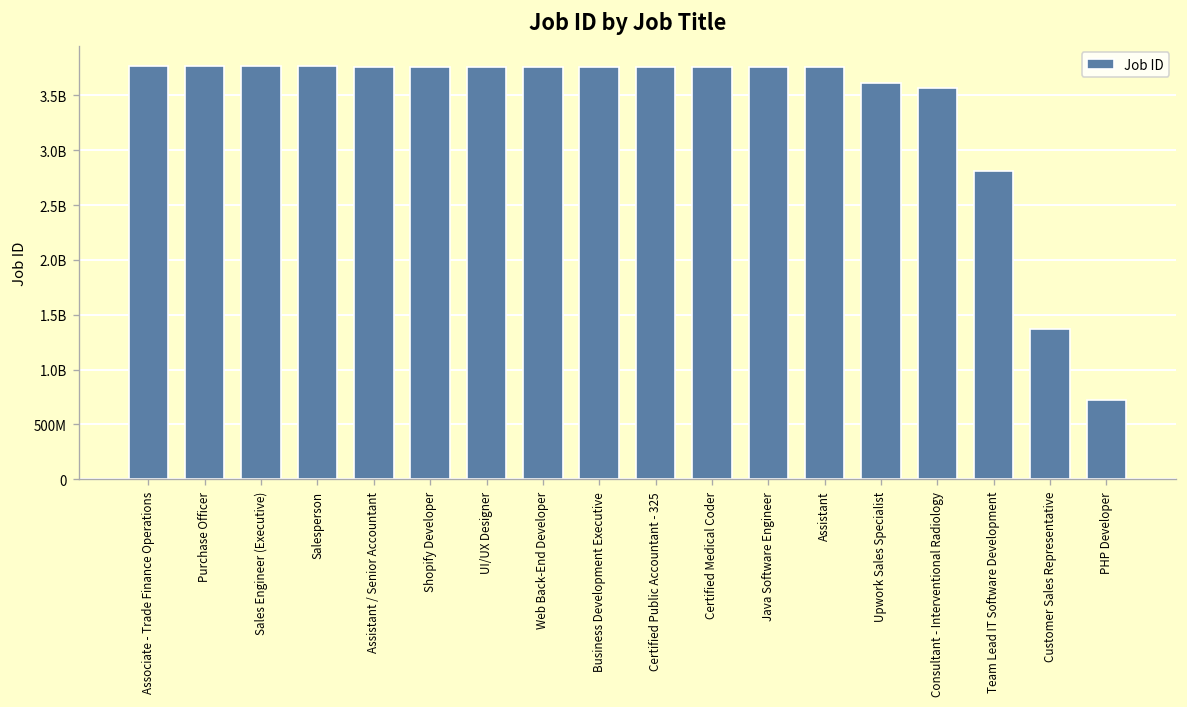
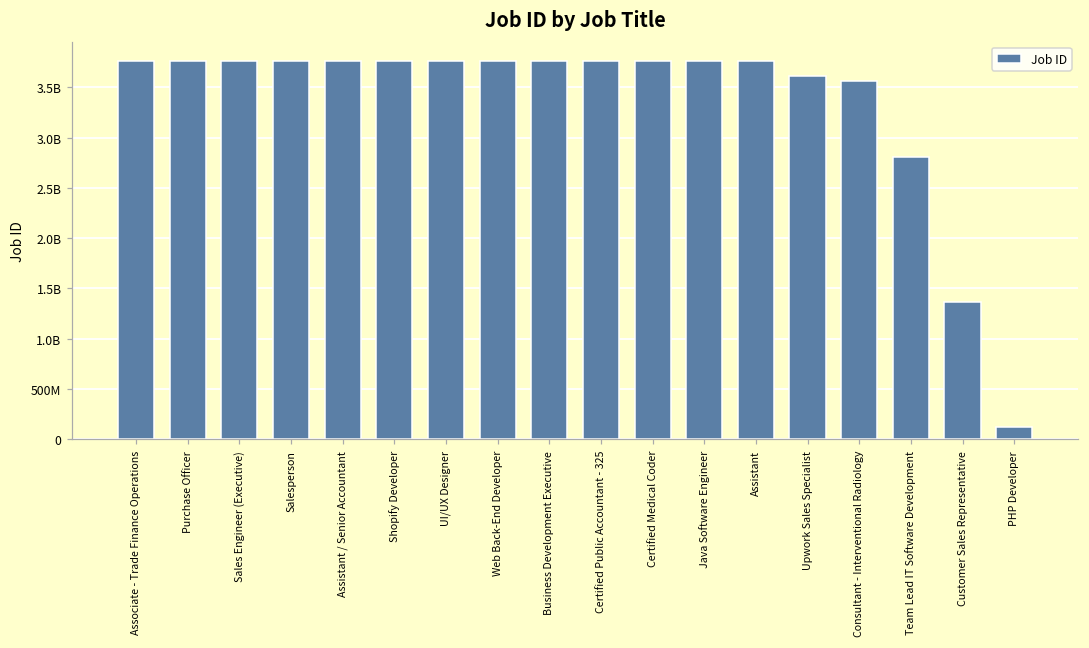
  {
    "Associate - Trade Finance Operations": 3800000000,
    "Purchase Officer": 3800000000,
    "Sales Engineer (Executive)": 3800000000,
    "Salesperson": 3800000000,
    "Assistant / Senior Accountant": 3800000000,
    "Shopify Developer": 3800000000,
    "UI/UX Designer": 3800000000,
    "Web Back-End Developer": 3800000000,
    "Business Development Executive": 3800000000,
    "Certified Public Accountant - 325": 3800000000,
    "Certified Medical Coder": 3800000000,
    "Java Software Engineer": 3800000000,
    "Assistant": 3800000000,
    "Upwork Sales Specialist": 3600000000,
    "Consultant - Interventional Radiology": 3600000000,
    "Team Lead IT Software Development": 2800000000,
    "Customer Sales Representative": 1400000000,
-   "PHP Developer": 700000000
+   "PHP Developer": 100000000
  }
